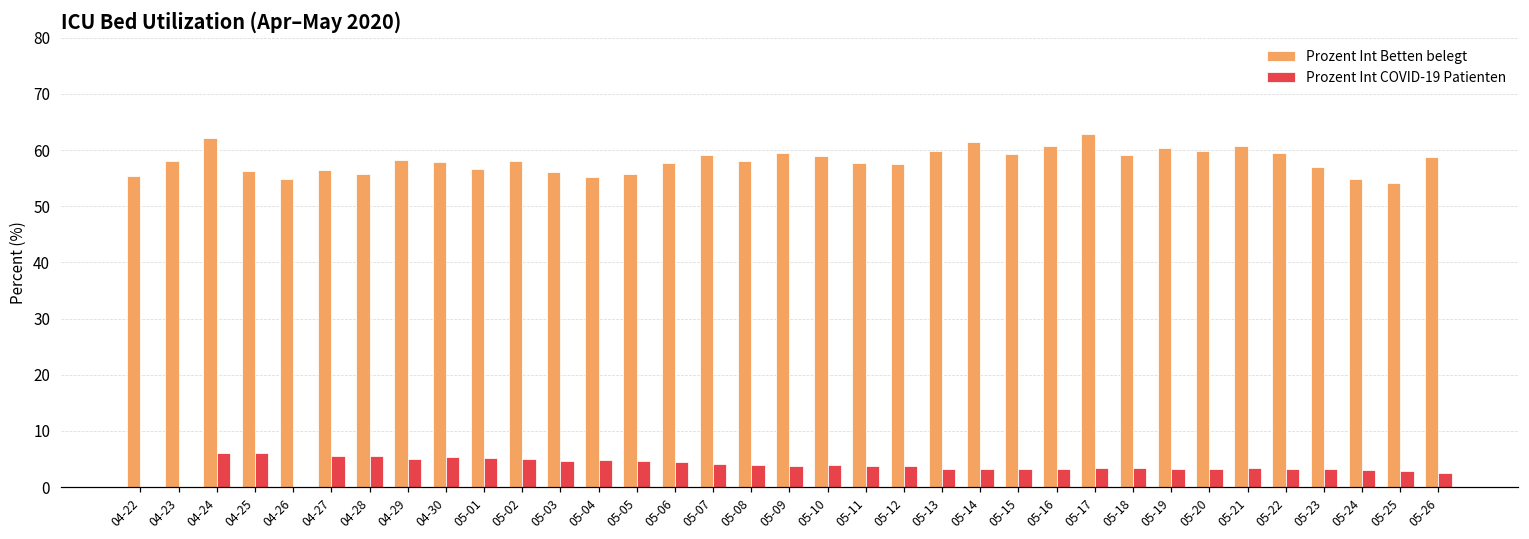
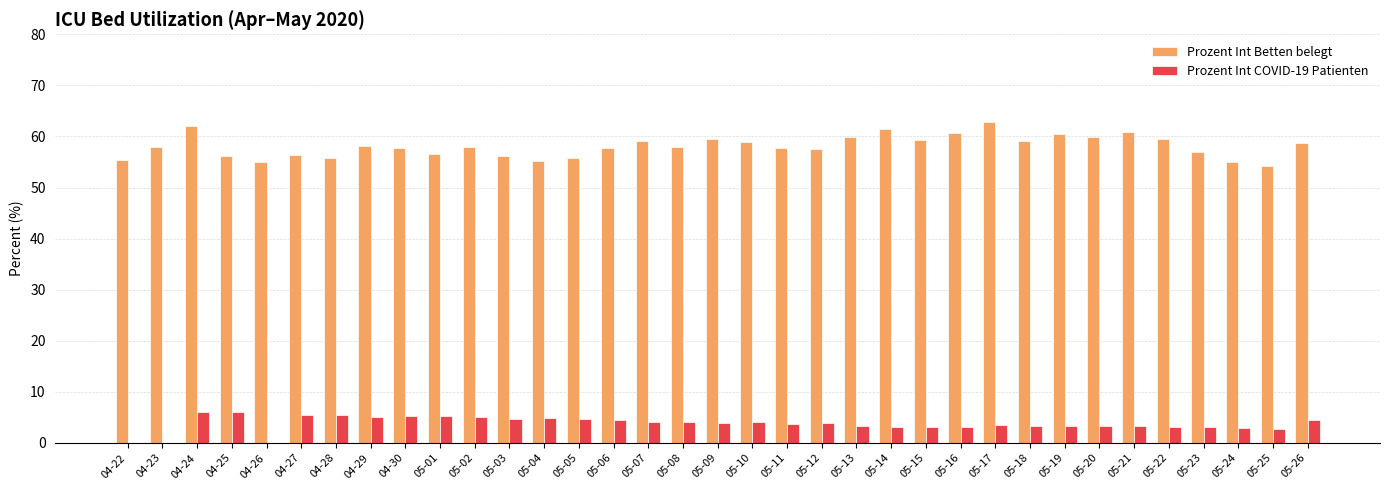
  {
    "Prozent Int Betten belegt": {
      "04-22": 55,
      "04-23": 58,
      "04-24": 62,
      "04-25": 56,
      "04-26": 55,
      "04-27": 56,
      "04-28": 56,
      "04-29": 58,
      "04-30": 58,
      "05-01": 57,
      "05-02": 58,
      "05-03": 56,
      "05-04": 55,
      "05-05": 56,
      "05-06": 58,
      "05-07": 59,
      "05-08": 58,
      "05-09": 60,
      "05-10": 59,
      "05-11": 58,
      "05-12": 58,
      "05-13": 60,
      "05-14": 61,
      "05-15": 59,
      "05-16": 61,
      "05-17": 63,
      "05-18": 59,
      "05-19": 60,
      "05-20": 60,
      "05-21": 61,
      "05-22": 60,
      "05-23": 57,
      "05-24": 55,
      "05-25": 54,
      "05-26": 59
    },
    "Prozent Int COVID-19 Patienten": {
      "04-22": 0,
      "04-23": 0,
      "04-24": 6,
      "04-25": 6,
      "04-26": 0,
      "04-27": 6,
      "04-28": 6,
      "04-29": 5,
      "04-30": 5,
      "05-01": 5,
      "05-02": 5,
      "05-03": 5,
      "05-04": 5,
      "05-05": 5,
      "05-06": 4,
      "05-07": 4,
      "05-08": 4,
      "05-09": 4,
      "05-10": 4,
      "05-11": 4,
      "05-12": 4,
      "05-13": 3,
      "05-14": 3,
      "05-15": 3,
      "05-16": 3,
      "05-17": 4,
      "05-18": 3,
      "05-19": 3,
      "05-20": 3,
      "05-21": 3,
      "05-22": 3,
      "05-23": 3,
      "05-24": 3,
      "05-25": 3,
-     "05-26": 3
+     "05-26": 4
    }
  }
